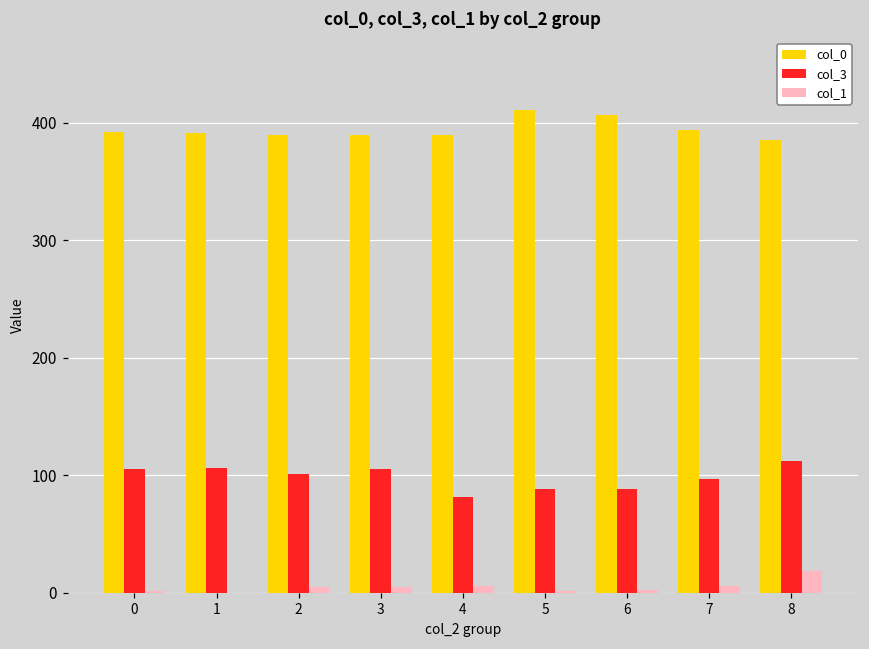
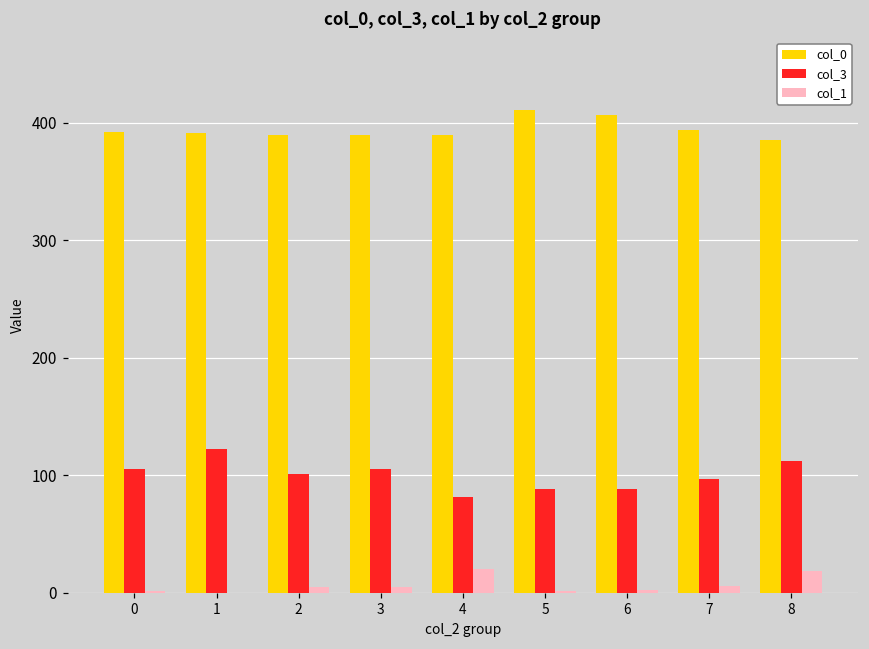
  {
    "col_0": {
      "0": 392,
      "1": 391,
      "2": 390,
      "3": 390,
      "4": 390,
      "5": 411,
      "6": 407,
      "7": 394,
      "8": 385
    },
    "col_3": {
      "0": 105,
-     "1": 106,
+     "1": 122,
      "2": 101,
      "3": 105,
      "4": 81,
      "5": 88,
      "6": 88,
      "7": 97,
      "8": 112
    },
    "col_1": {
      "1": 0,
      "2": 5,
      "3": 5,
-     "4": 6,
+     "4": 20,
      "7": 6,
      "8": 18
    }
  }
